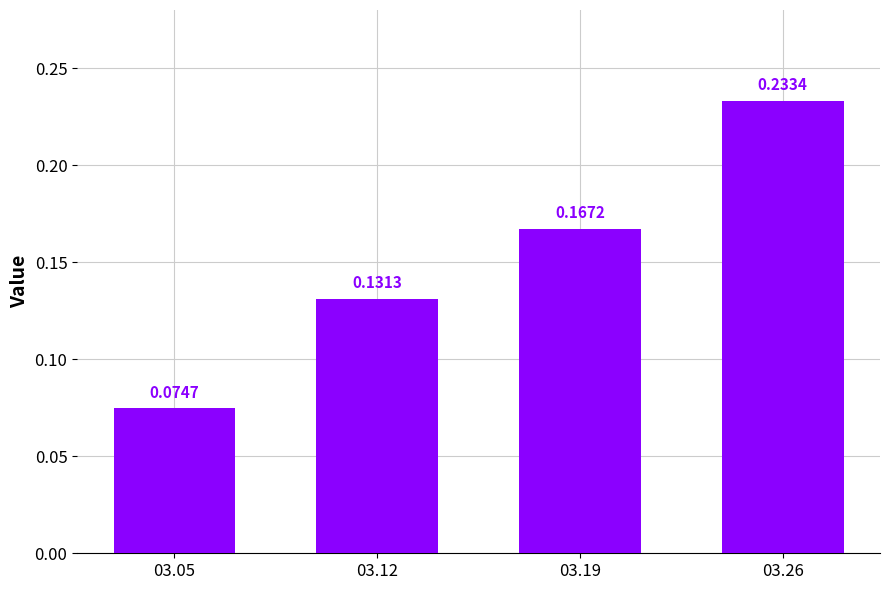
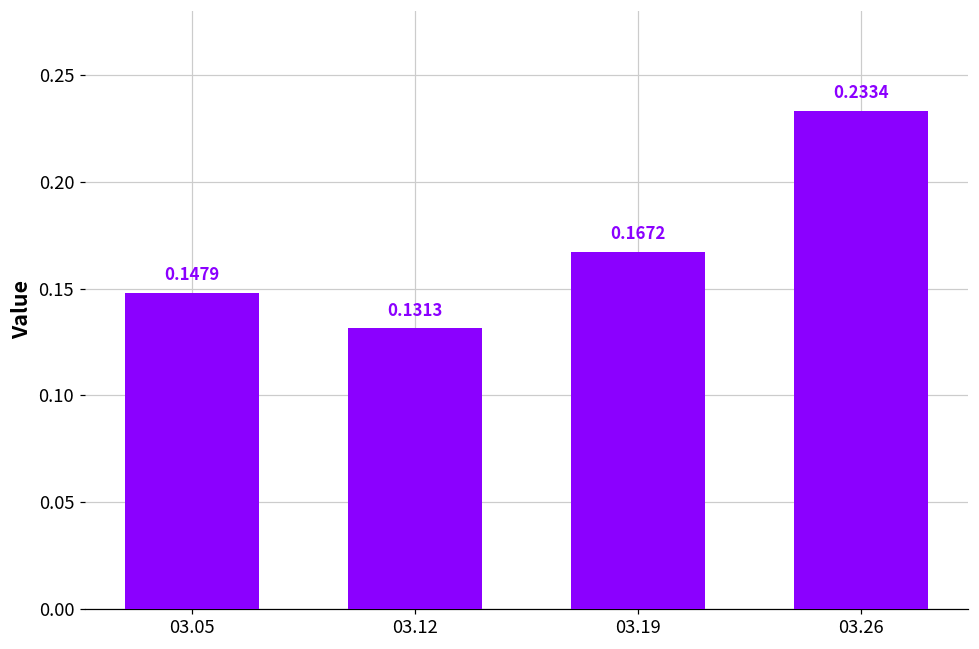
  {
-   "03.05": 0.0747,
+   "03.05": 0.1479,
    "03.12": 0.1313,
    "03.19": 0.1672,
    "03.26": 0.2334
  }
